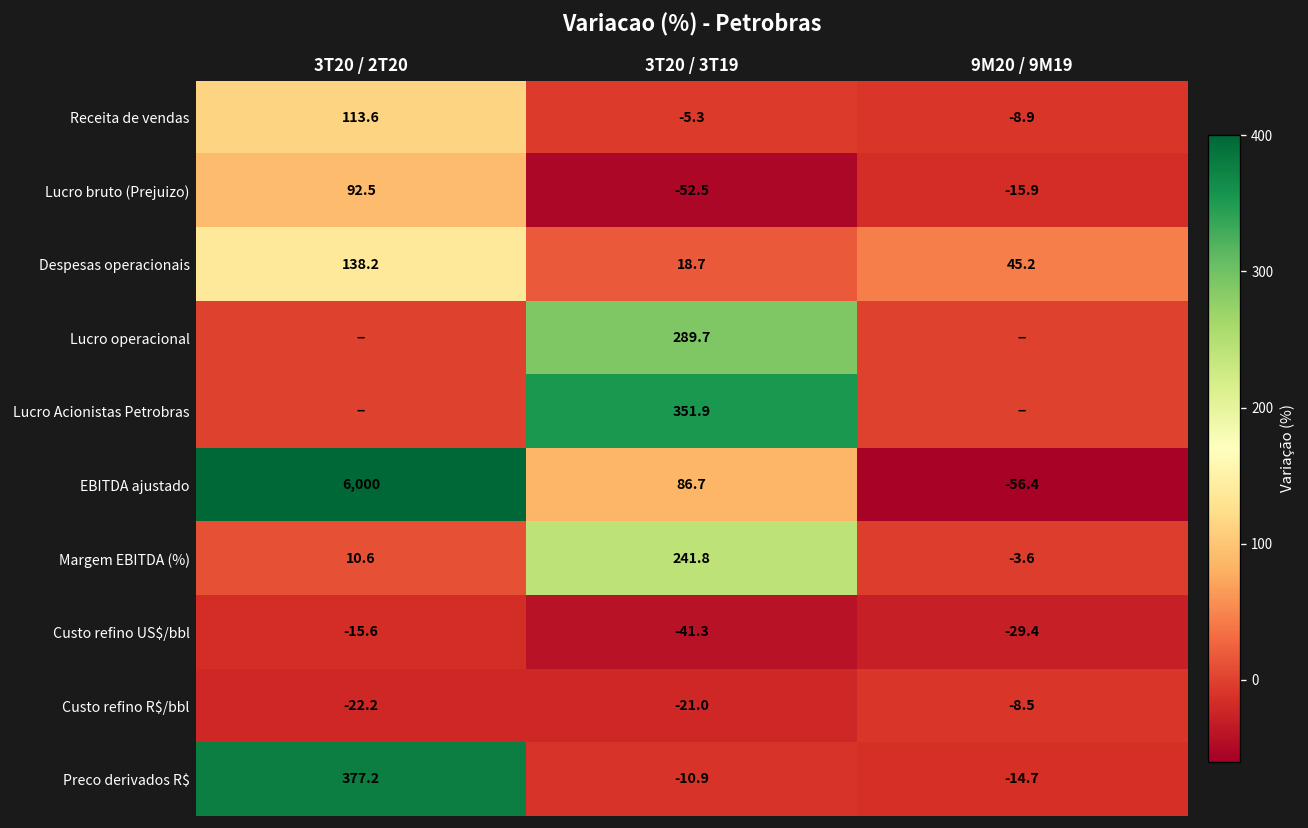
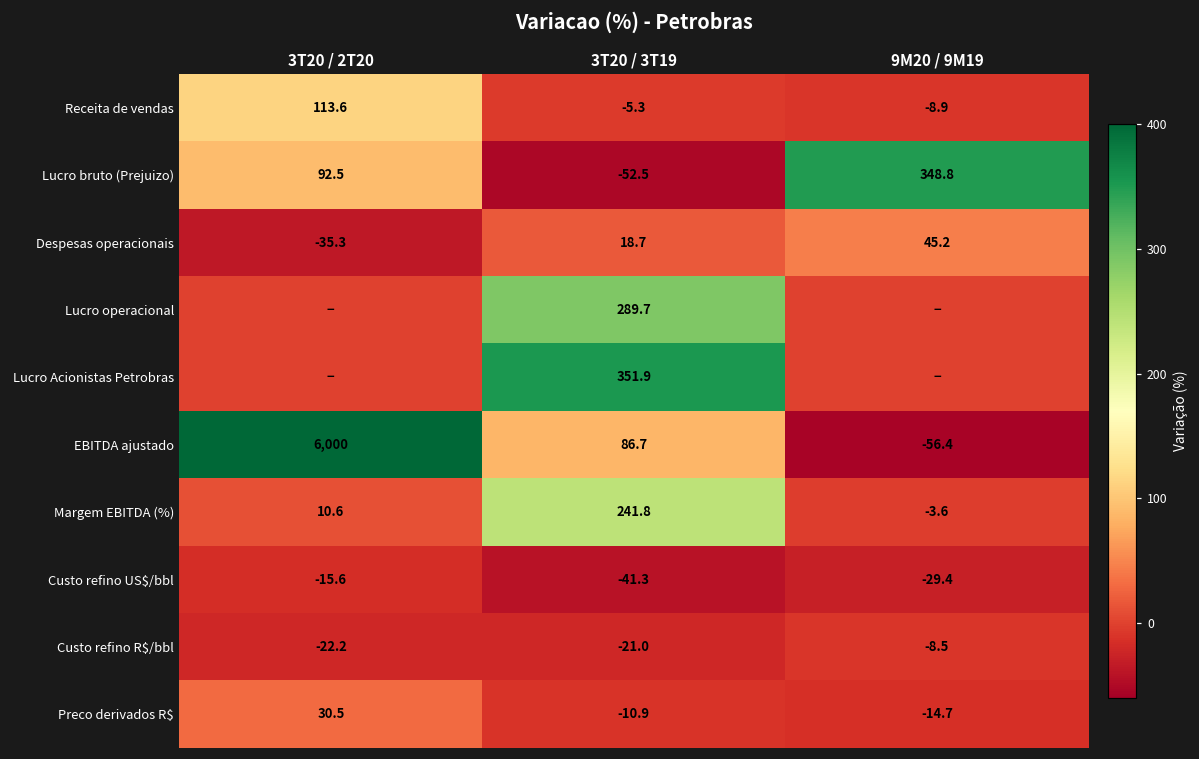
  {
    "Receita de vendas": {
      "3T20 / 2T20": "113.6",
      "3T20 / 3T19": "-5.3",
      "9M20 / 9M19": "-8.9"
    },
    "Lucro bruto (Prejuizo)": {
      "3T20 / 2T20": "92.5",
      "3T20 / 3T19": "-52.5",
-     "9M20 / 9M19": "-15.9"
+     "9M20 / 9M19": "348.8"
    },
    "Despesas operacionais": {
-     "3T20 / 2T20": "138.2",
+     "3T20 / 2T20": "-35.3",
      "3T20 / 3T19": "18.7",
      "9M20 / 9M19": "45.2"
    },
    "Lucro operacional": {
      "3T20 / 3T19": "289.7"
    },
    "Lucro Acionistas Petrobras": {
      "3T20 / 3T19": "351.9"
    },
    "EBITDA ajustado": {
      "3T20 / 2T20": "6,000",
      "3T20 / 3T19": "86.7",
      "9M20 / 9M19": "-56.4"
    },
    "Margem EBITDA (%)": {
      "3T20 / 2T20": "10.6",
      "3T20 / 3T19": "241.8",
      "9M20 / 9M19": "-3.6"
    },
    "Custo refino US$/bbl": {
      "3T20 / 2T20": "-15.6",
      "3T20 / 3T19": "-41.3",
      "9M20 / 9M19": "-29.4"
    },
    "Custo refino R$/bbl": {
      "3T20 / 2T20": "-22.2",
      "3T20 / 3T19": "-21.0",
      "9M20 / 9M19": "-8.5"
    },
    "Preco derivados R$": {
-     "3T20 / 2T20": "377.2",
+     "3T20 / 2T20": "30.5",
      "3T20 / 3T19": "-10.9",
      "9M20 / 9M19": "-14.7"
    }
  }
